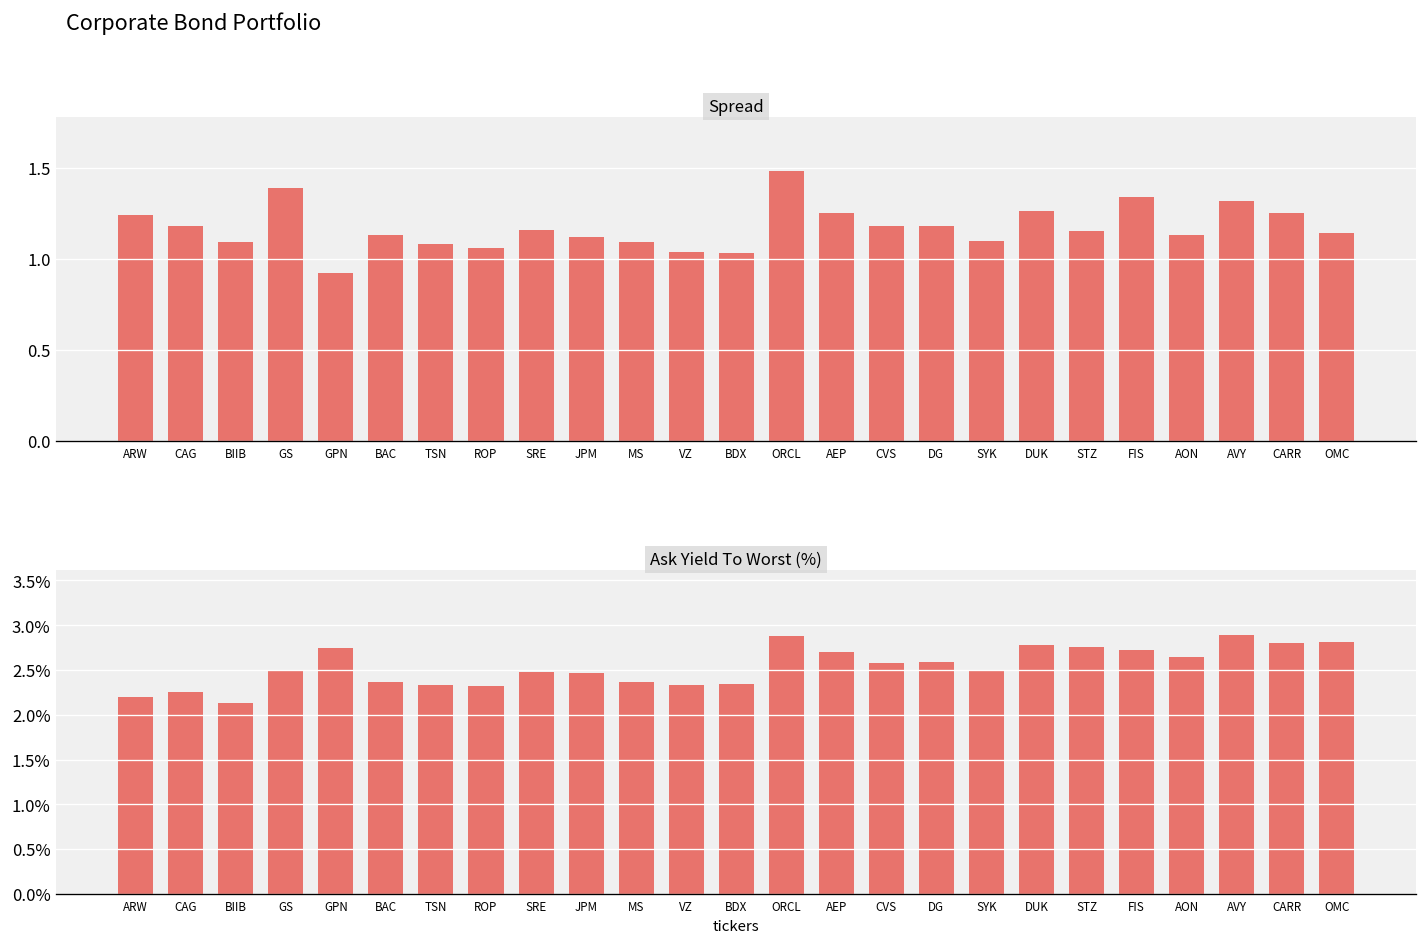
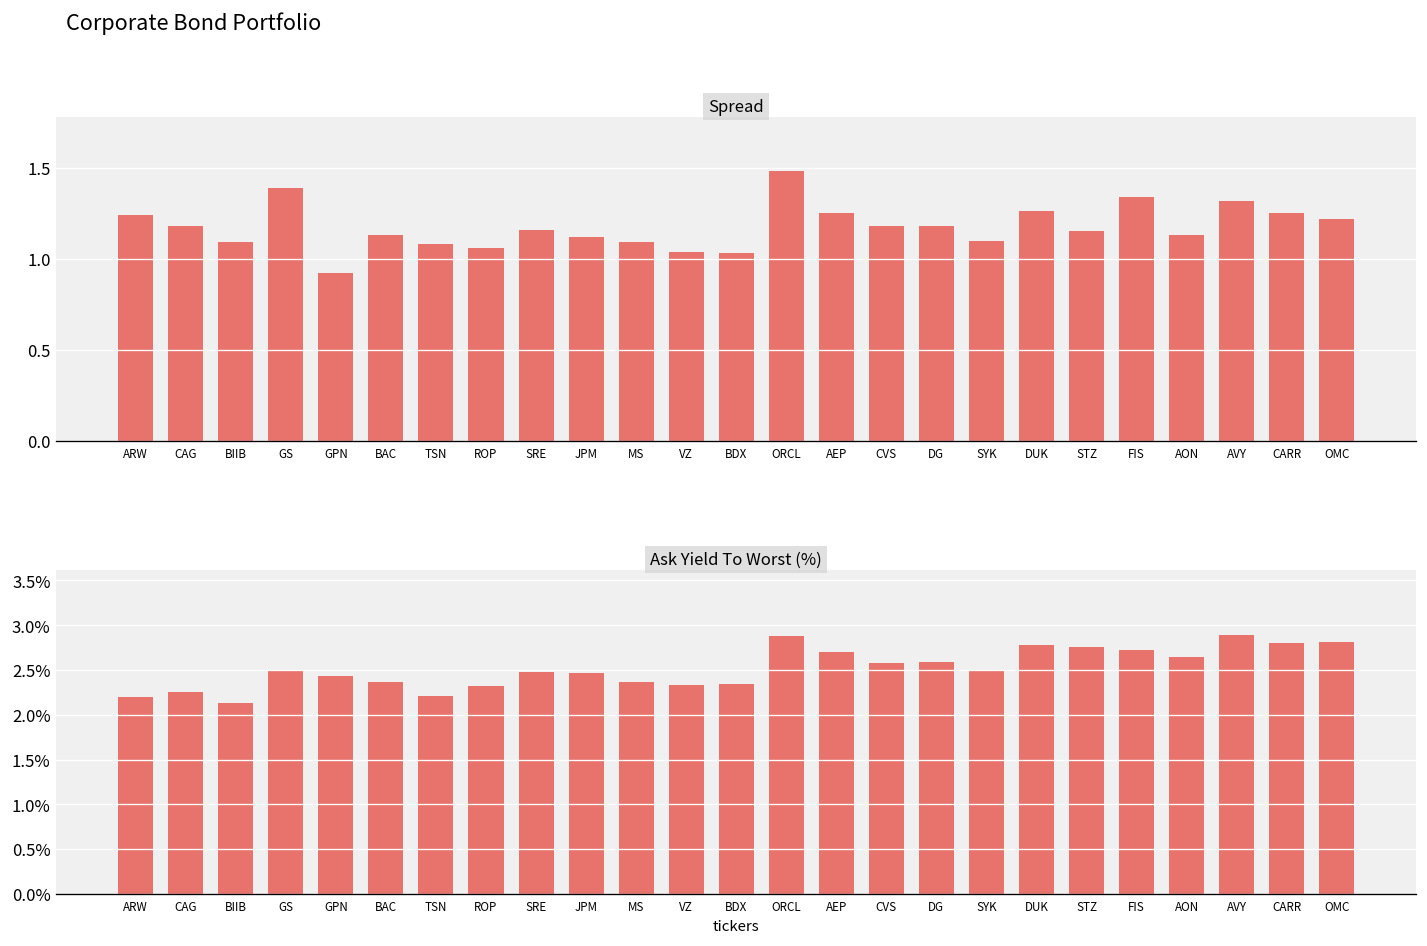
  {
    "Spread": {
      "ARW": "1.24",
      "CAG": "1.18",
      "BIIB": "1.09",
      "GS": "1.39",
      "GPN": "0.92",
      "BAC": "1.13",
      "TSN": "1.08",
      "ROP": "1.06",
      "SRE": "1.16",
      "JPM": "1.12",
      "MS": "1.09",
      "VZ": "1.04",
      "BDX": "1.03",
      "ORCL": "1.48",
      "AEP": "1.25",
      "CVS": "1.18",
      "DG": "1.18",
      "SYK": "1.10",
      "DUK": "1.26",
      "STZ": "1.15",
      "FIS": "1.34",
      "AON": "1.13",
      "AVY": "1.32",
      "CARR": "1.25",
-     "OMC": "1.14"
+     "OMC": "1.22"
    },
    "Ask Yield To Worst (%)": {
      "ARW": "2.2%",
      "CAG": "2.3%",
      "BIIB": "2.1%",
      "GS": "2.5%",
-     "GPN": "2.7%",
+     "GPN": "2.4%",
      "BAC": "2.4%",
-     "TSN": "2.3%",
+     "TSN": "2.2%",
      "ROP": "2.3%",
      "SRE": "2.5%",
      "JPM": "2.5%",
      "MS": "2.4%",
      "VZ": "2.3%",
      "BDX": "2.3%",
      "ORCL": "2.9%",
      "AEP": "2.7%",
      "CVS": "2.6%",
      "DG": "2.6%",
      "SYK": "2.5%",
      "DUK": "2.8%",
      "STZ": "2.8%",
      "FIS": "2.7%",
      "AON": "2.6%",
      "AVY": "2.9%",
      "CARR": "2.8%",
      "OMC": "2.8%"
    }
  }
